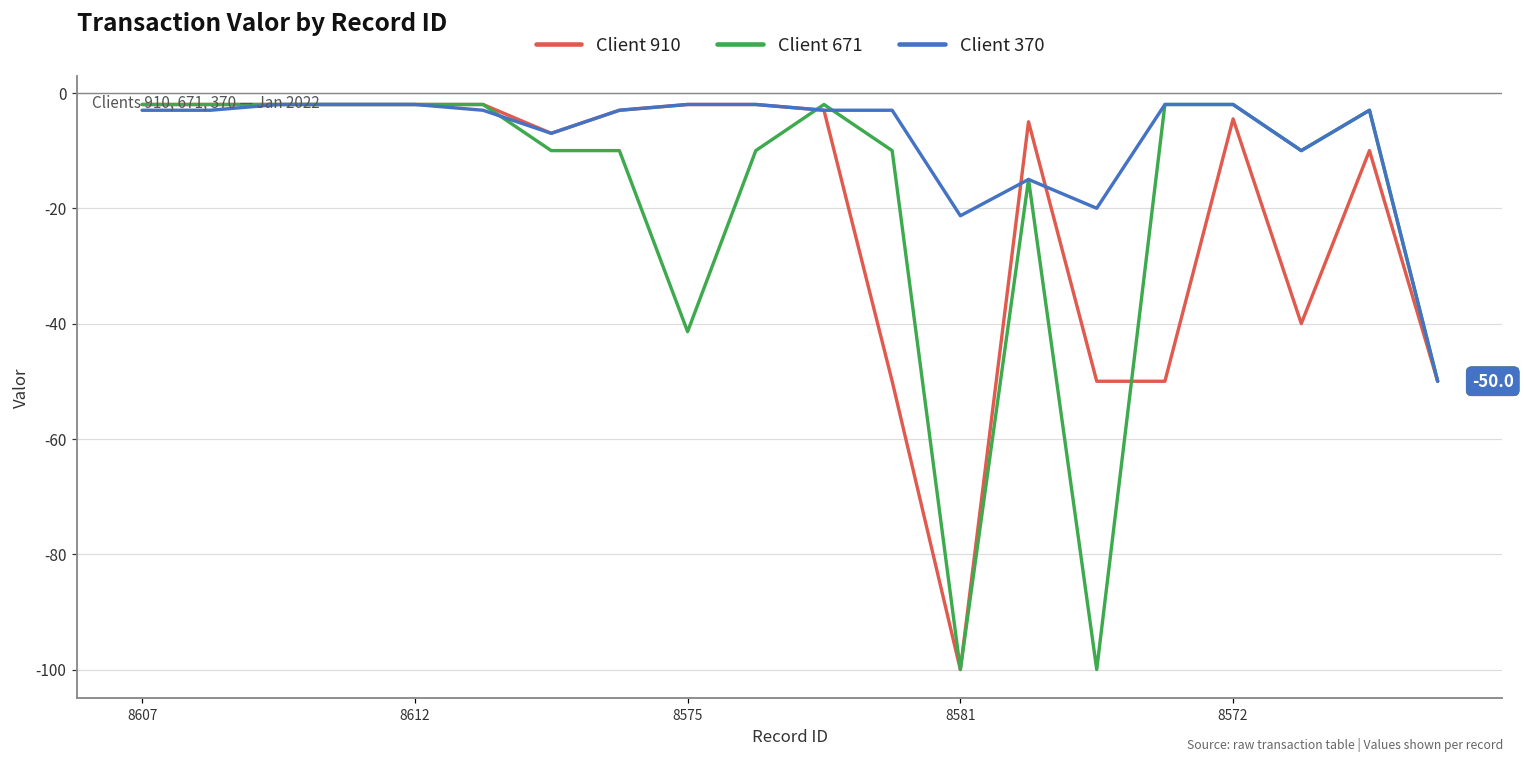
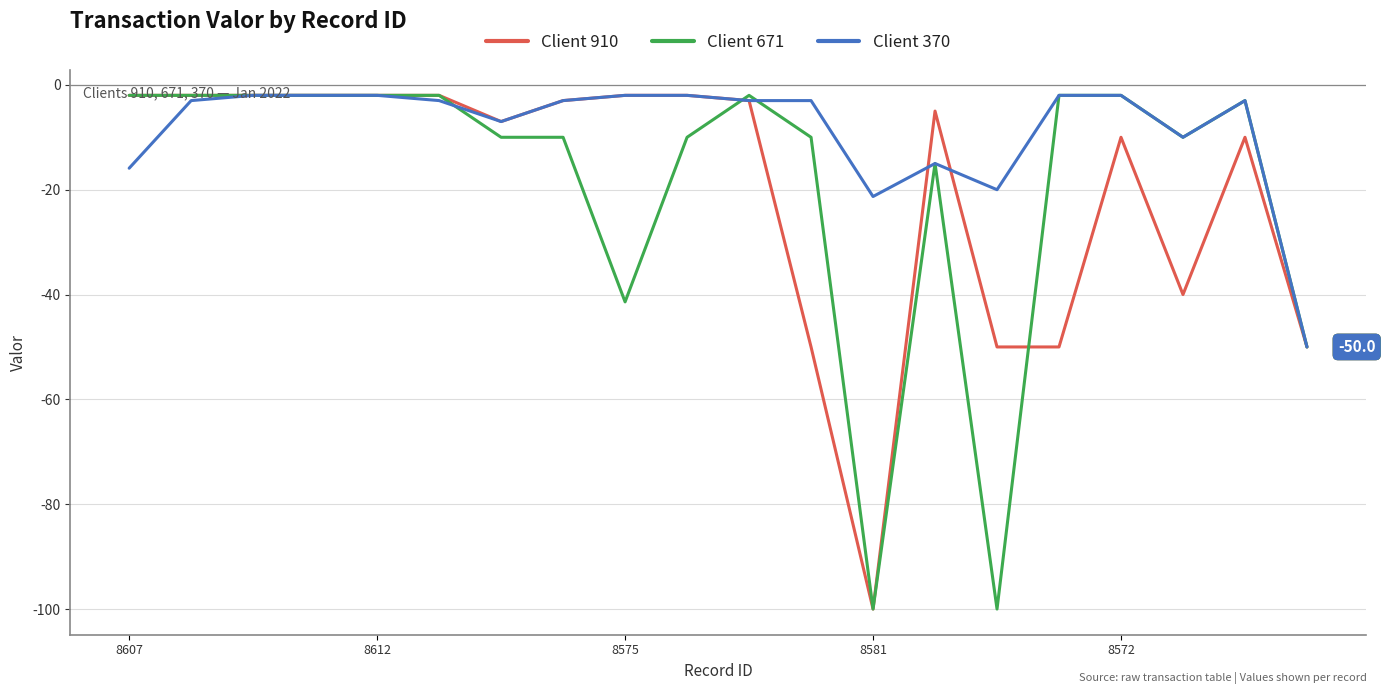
  {
    "Client 910": {
-     "8572": -5
+     "8572": -10
    },
    "Client 671": {
      "8575": -41
    },
    "Client 370": {
-     "8607": -3,
+     "8607": -16,
      "8581": -21
    }
  }
